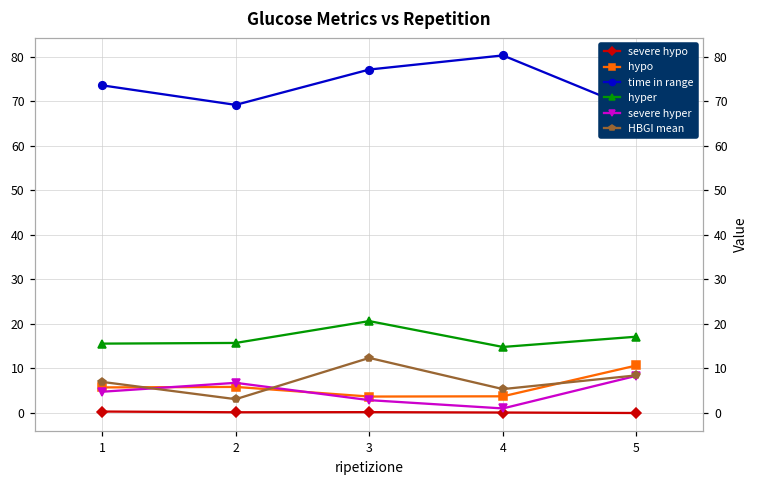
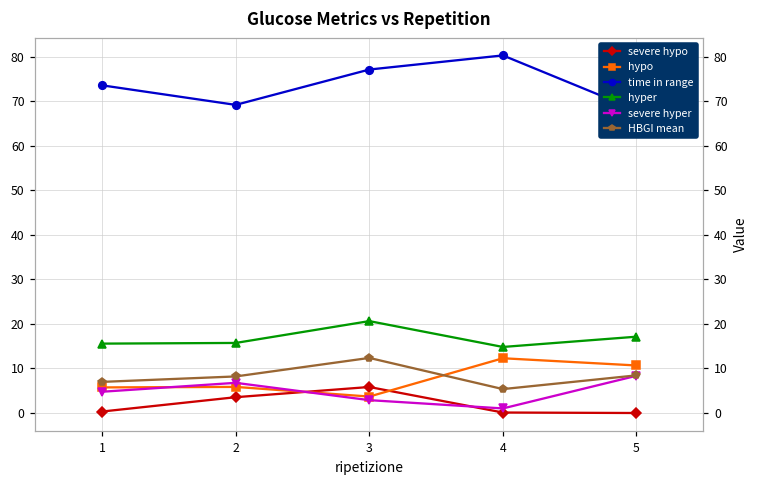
  {
    "severe hypo": {
      "1": 0,
-     "2": 0,
-     "3": 0,
+     "2": 4,
+     "3": 6,
      "4": 0,
      "5": 0
    },
    "hypo": {
      "1": 6,
      "2": 6,
      "3": 4,
-     "4": 4,
+     "4": 12,
      "5": 11
    },
    "time in range": {
      "1": 74,
      "2": 69,
      "3": 77,
      "4": 80
    },
    "hyper": {
      "1": 16,
      "2": 16,
      "3": 21,
      "4": 15,
      "5": 17
    },
    "severe hyper": {
      "1": 5,
      "2": 7,
      "3": 3,
      "4": 1
    },
    "HBGI mean": {
      "1": 7,
-     "2": 3,
+     "2": 8,
      "3": 12,
      "4": 5
    }
  }
